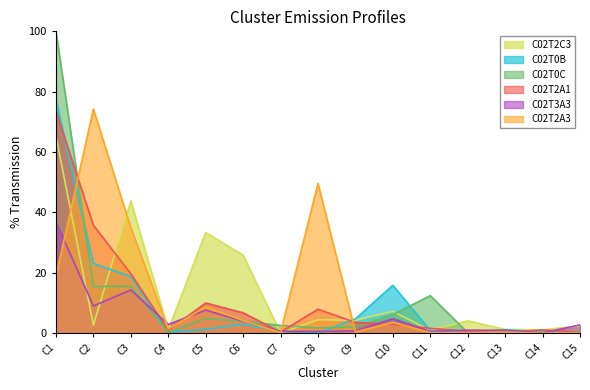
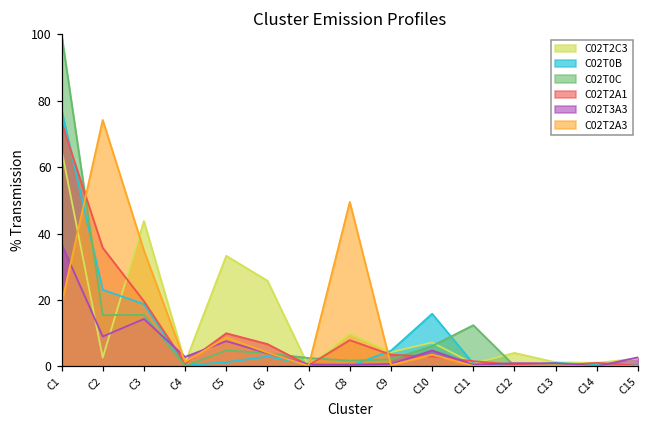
  {
    "C02T2C3": {
      "C1": 65,
      "C2": 3,
      "C3": 44,
      "C5": 33,
      "C6": 26,
-     "C8": 4,
+     "C8": 10,
      "C10": 7,
      "C12": 4
    },
    "C02T0B": {
      "C1": 77,
      "C2": 23,
      "C3": 19,
      "C5": 1,
      "C6": 3,
      "C10": 16
    },
    "C02T0C": {
      "C1": 100,
      "C2": 15,
      "C3": 16,
      "C5": 5,
      "C7": 3,
      "C8": 2,
      "C9": 2,
      "C10": 6,
      "C11": 12
    },
    "C02T2A1": {
      "C1": 74,
      "C2": 36,
      "C3": 20,
      "C5": 10,
      "C6": 7,
      "C8": 8
    },
    "C02T3A3": {
      "C1": 37,
      "C2": 9,
      "C3": 14,
      "C4": 3,
      "C5": 8,
      "C10": 5
    },
    "C02T2A3": {
      "C1": 19,
      "C2": 74,
      "C3": 35,
      "C5": 9,
      "C8": 50
    }
  }
